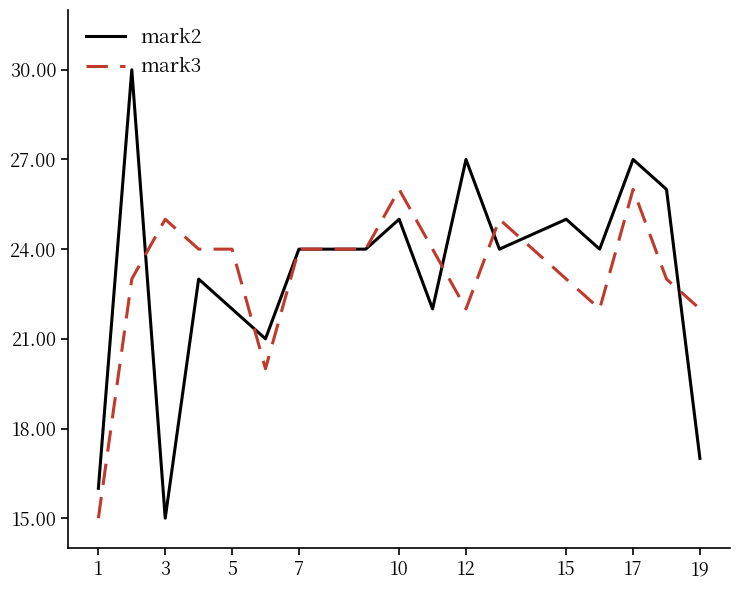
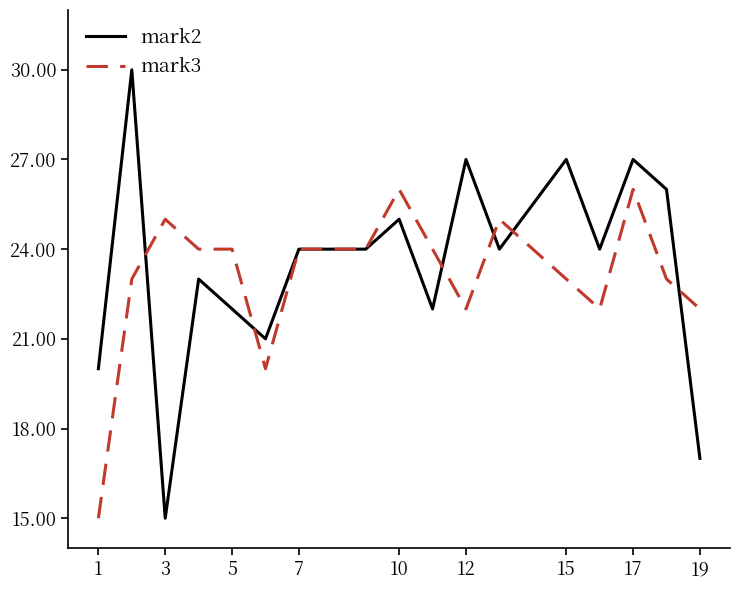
  {
    "mark2": {
-     "1": 16,
+     "1": 20,
      "3": 15,
      "5": 22,
      "10": 25,
      "12": 27,
-     "15": 25,
+     "15": 27,
      "17": 27,
      "19": 17
    },
    "mark3": {
      "1": 15,
      "3": 25,
      "5": 24,
      "10": 26,
      "12": 22,
      "15": 23,
      "17": 26,
      "19": 22
    }
  }
